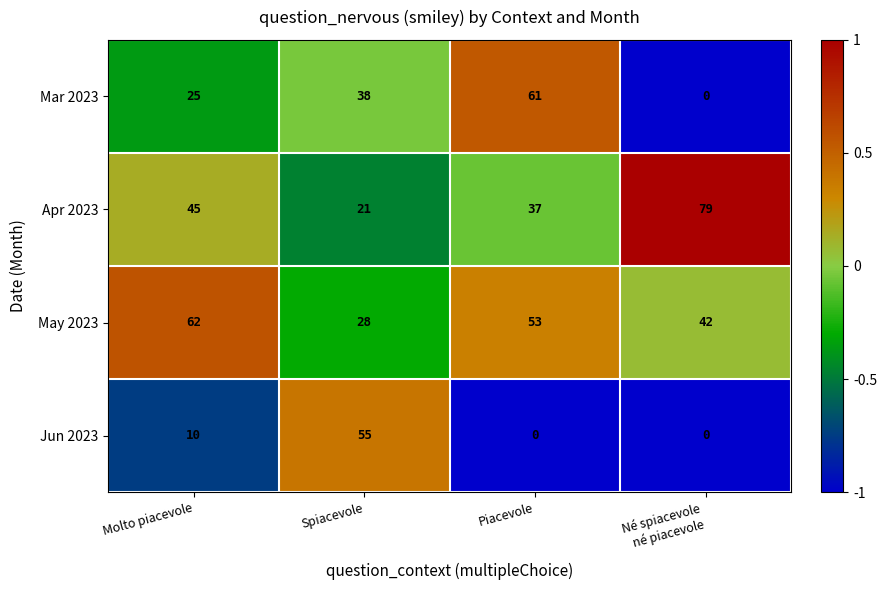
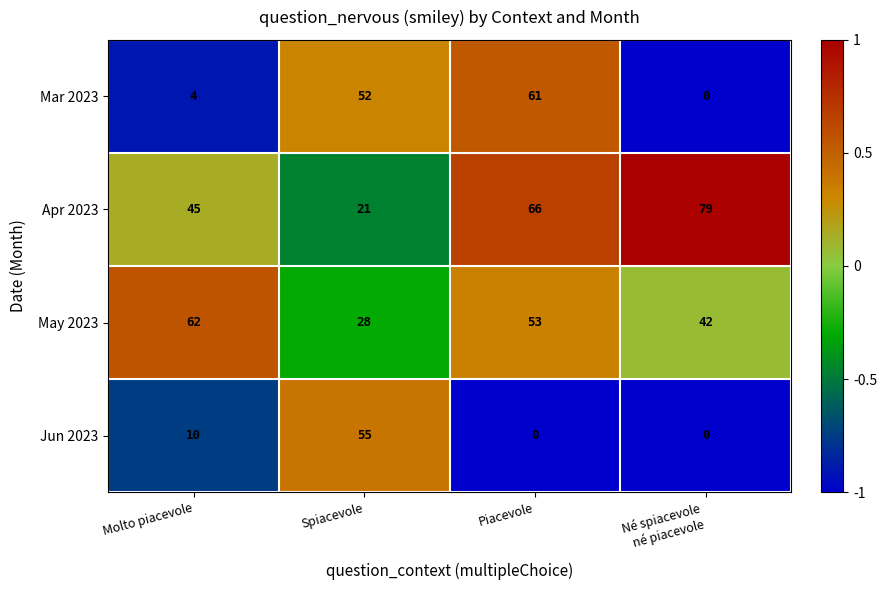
  {
    "Mar 2023": {
-     "Molto piacevole": 25,
-     "Spiacevole": 38,
+     "Molto piacevole": 4,
+     "Spiacevole": 52,
      "Piacevole": 61,
      "Né spiacevole né piacevole": 0
    },
    "Apr 2023": {
      "Molto piacevole": 45,
      "Spiacevole": 21,
-     "Piacevole": 37,
+     "Piacevole": 66,
      "Né spiacevole né piacevole": 79
    },
    "May 2023": {
      "Molto piacevole": 62,
      "Spiacevole": 28,
      "Piacevole": 53,
      "Né spiacevole né piacevole": 42
    },
    "Jun 2023": {
      "Molto piacevole": 10,
      "Spiacevole": 55,
      "Piacevole": 0,
      "Né spiacevole né piacevole": 0
    }
  }
